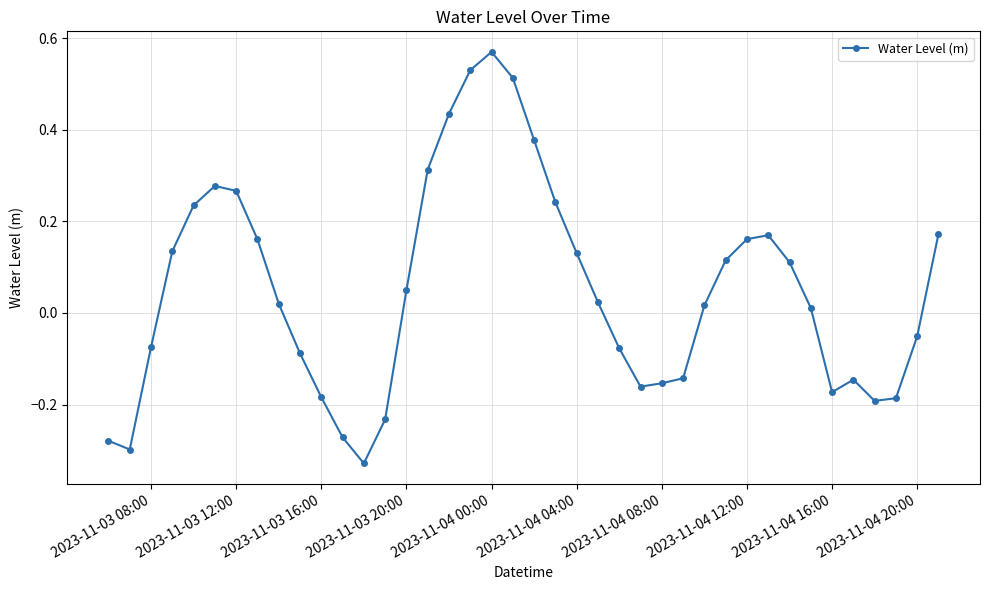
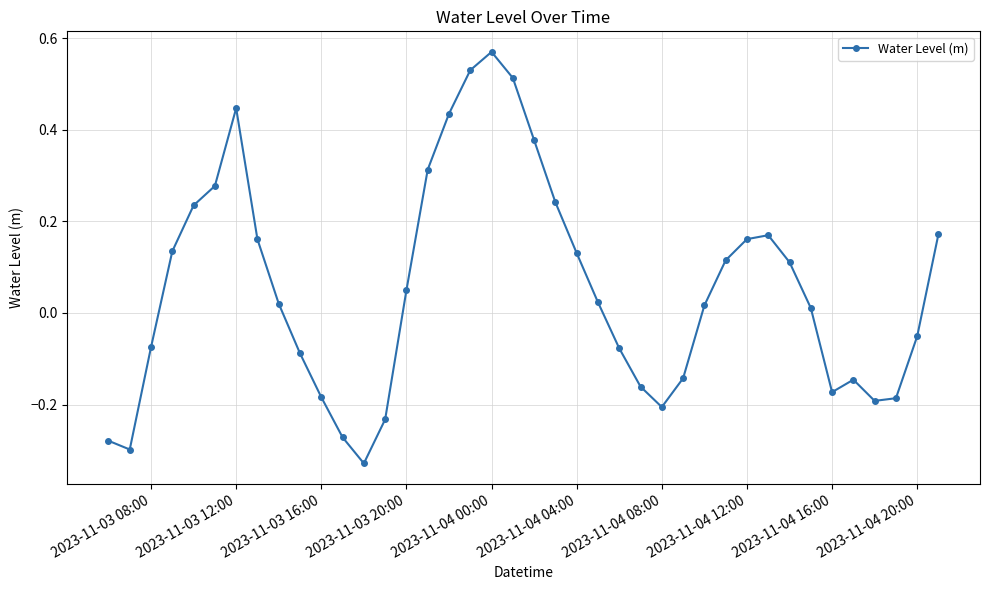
  {
    "2023-11-03 08:00": -0.07,
-   "2023-11-03 12:00": 0.27,
+   "2023-11-03 12:00": 0.45,
    "2023-11-03 16:00": -0.18,
    "2023-11-03 20:00": 0.05,
    "2023-11-04 00:00": 0.57,
    "2023-11-04 04:00": 0.13,
-   "2023-11-04 08:00": -0.15,
+   "2023-11-04 08:00": -0.21,
    "2023-11-04 12:00": 0.16,
    "2023-11-04 16:00": -0.17,
    "2023-11-04 20:00": -0.05
  }
